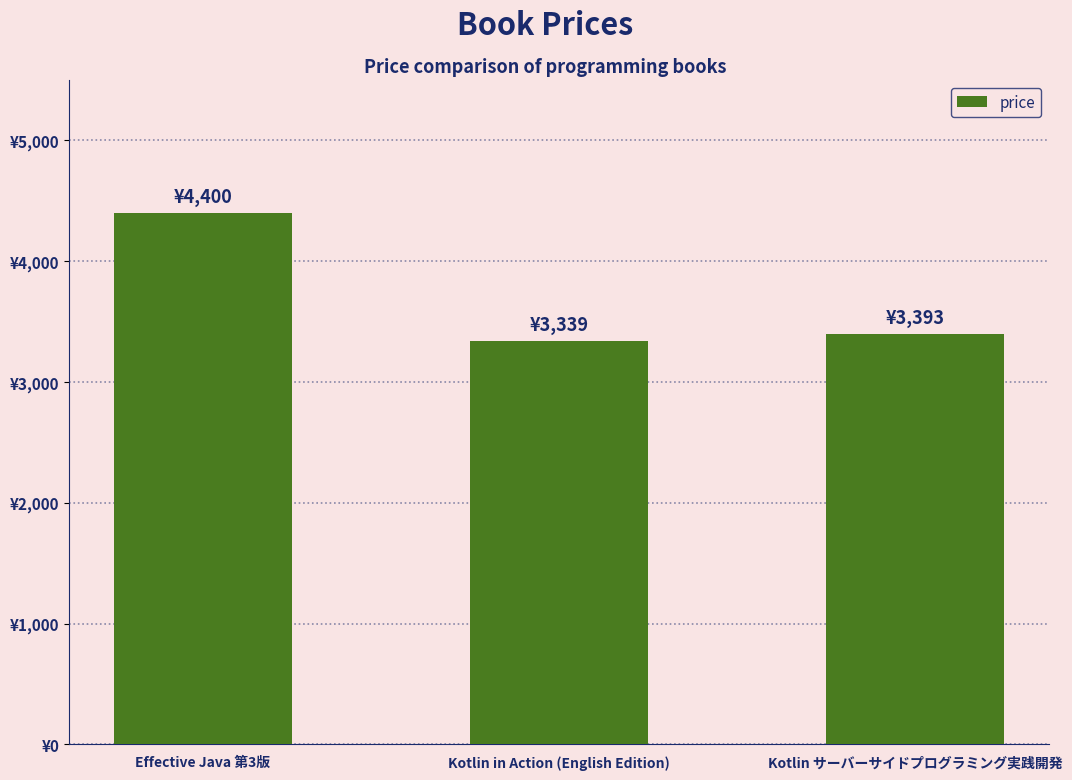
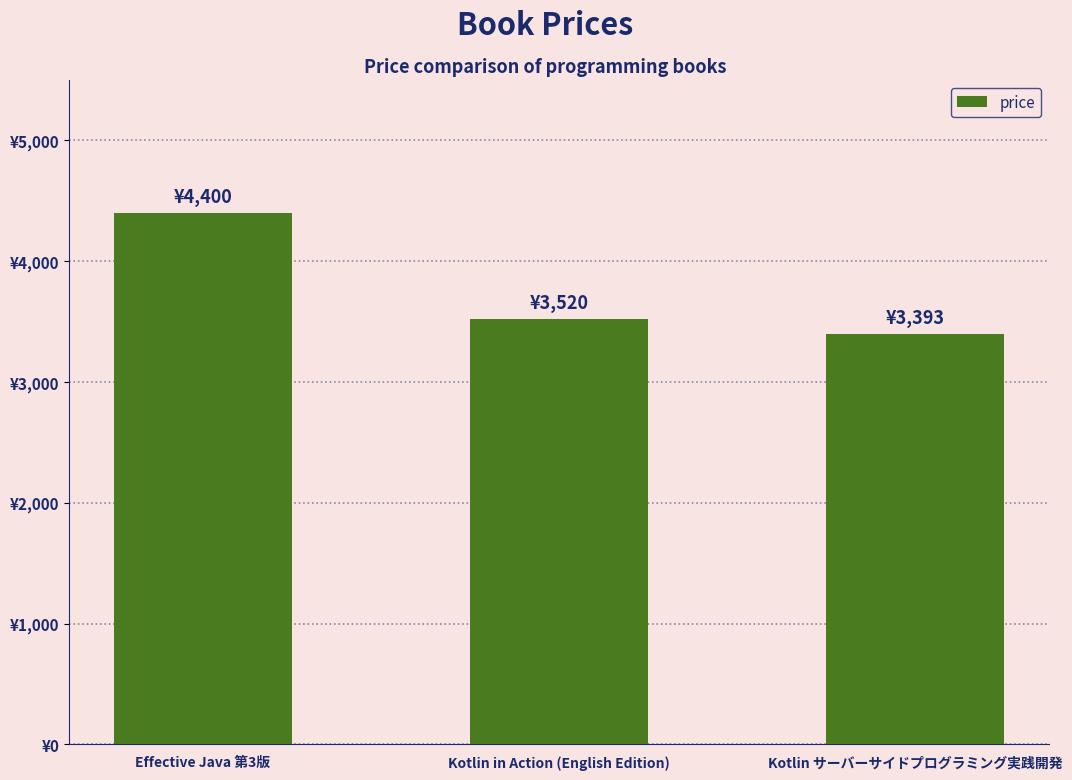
  {
    "Effective Java 第3版": "¥4,400",
-   "Kotlin in Action (English Edition)": "¥3,339",
+   "Kotlin in Action (English Edition)": "¥3,520",
    "Kotlin サーバーサイドプログラミング実践開発": "¥3,393"
  }
